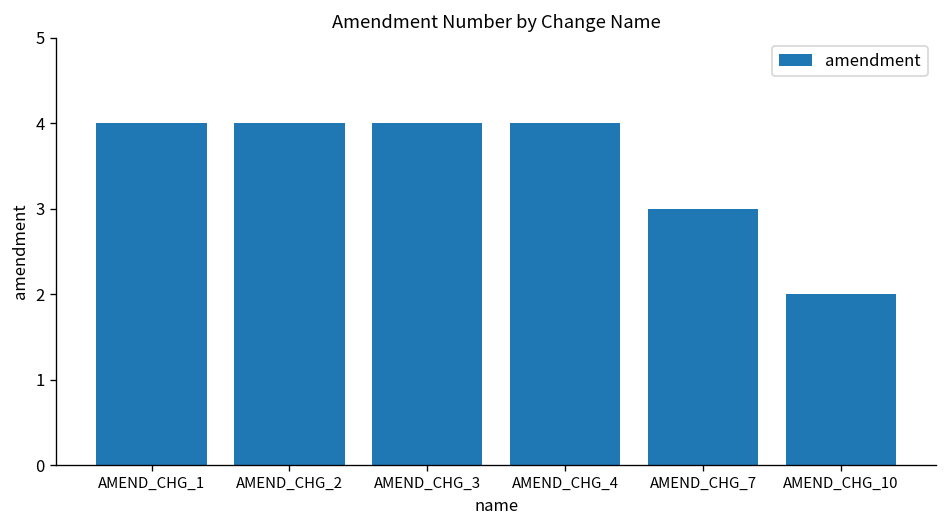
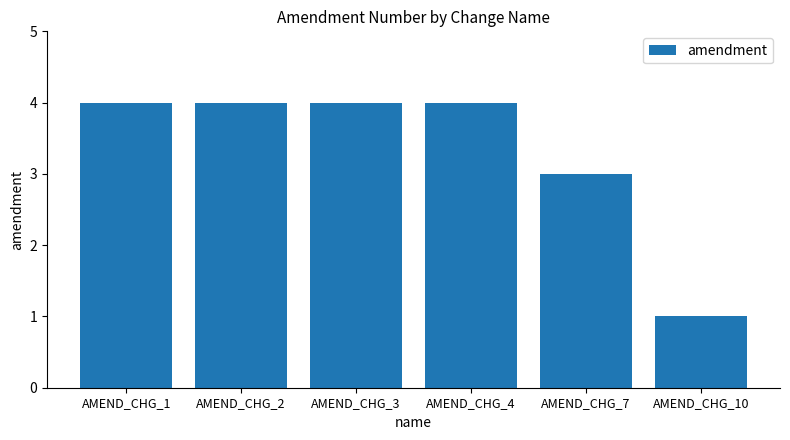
  {
    "AMEND_CHG_1": 4,
    "AMEND_CHG_2": 4,
    "AMEND_CHG_3": 4,
    "AMEND_CHG_4": 4,
    "AMEND_CHG_7": 3,
-   "AMEND_CHG_10": 2
+   "AMEND_CHG_10": 1
  }
